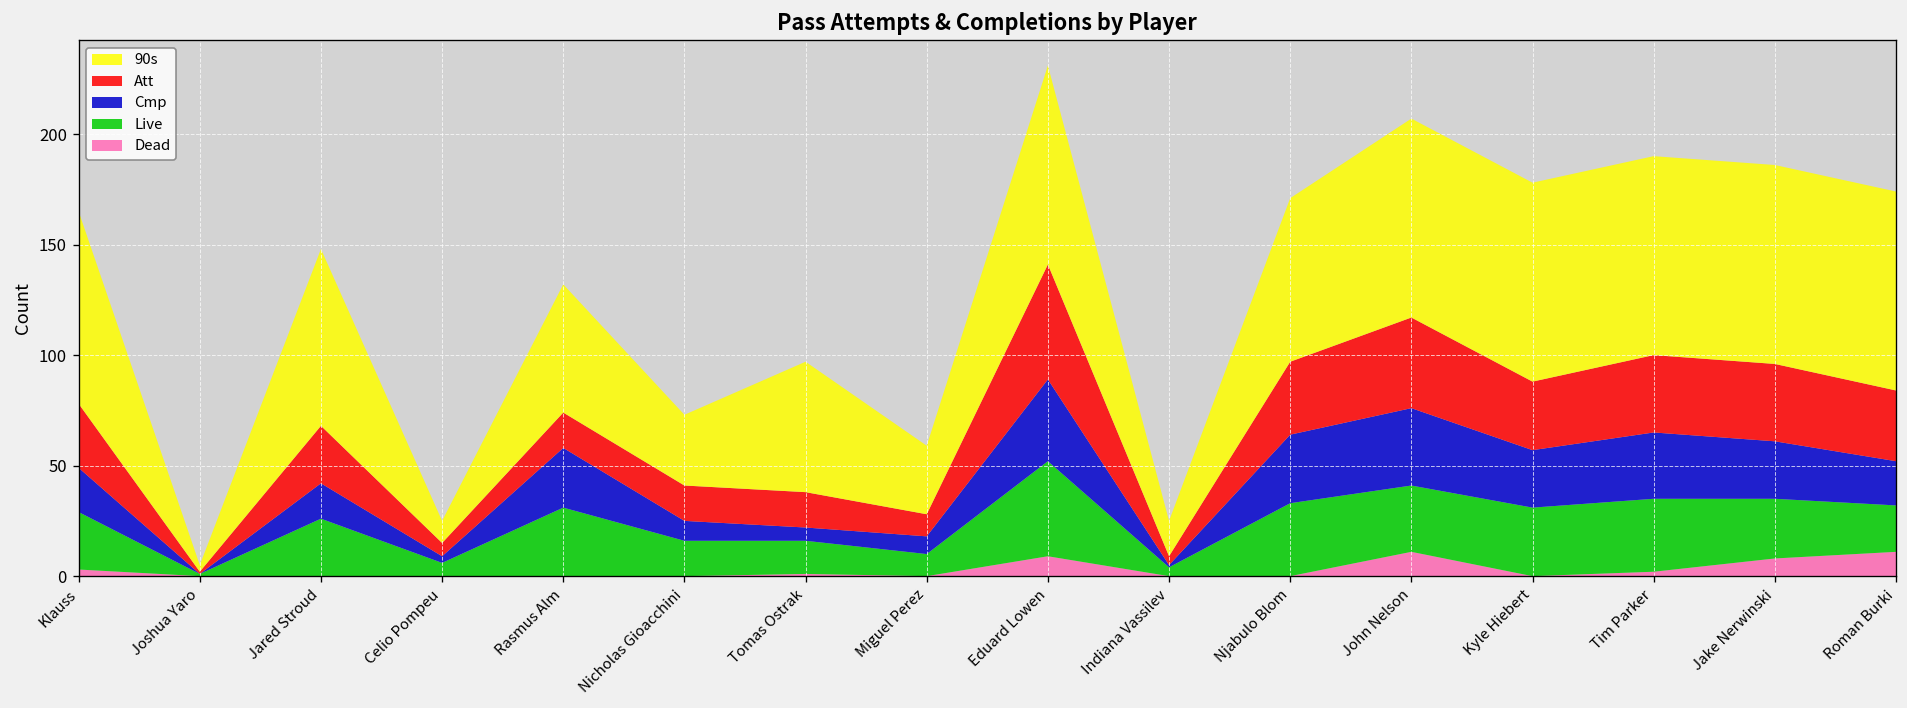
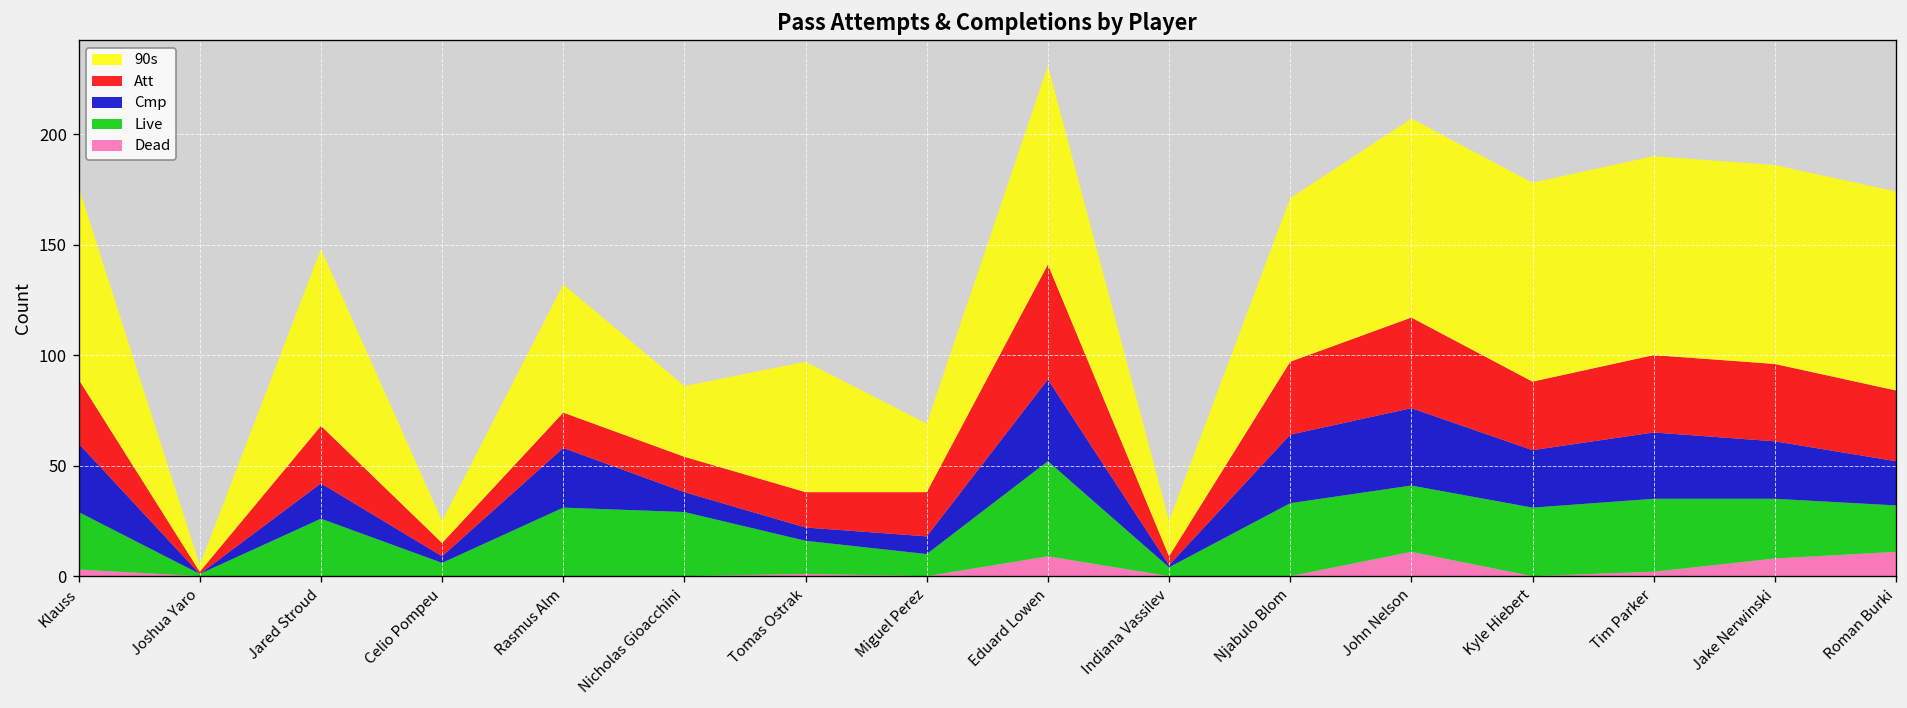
  {
    "Dead": {
      "Klauss": 3,
      "Jared Stroud": 0,
      "Celio Pompeu": 0,
      "Rasmus Alm": 0,
      "Nicholas Gioacchini": 0,
      "Miguel Perez": 0,
      "Eduard Lowen": 9,
      "Indiana Vassilev": 0,
      "Njabulo Blom": 0,
      "John Nelson": 11,
      "Kyle Hiebert": 0,
      "Tim Parker": 2,
      "Jake Nerwinski": 8,
      "Roman Burki": 11
    },
    "Live": {
-     "Nicholas Gioacchini": 16
+     "Nicholas Gioacchini": 29
    },
    "Cmp": {
-     "Klauss": 20,
+     "Klauss": 31,
      "Jared Stroud": 16,
      "Celio Pompeu": 3,
      "Rasmus Alm": 27,
      "Nicholas Gioacchini": 9,
      "Tomas Ostrak": 6,
      "Miguel Perez": 8,
      "Eduard Lowen": 37,
      "Njabulo Blom": 31,
      "John Nelson": 35,
      "Kyle Hiebert": 26,
      "Tim Parker": 30,
      "Jake Nerwinski": 26,
      "Roman Burki": 20
    },
    "Att": {
      "Klauss": 29,
      "Jared Stroud": 26,
      "Celio Pompeu": 6,
      "Rasmus Alm": 16,
      "Nicholas Gioacchini": 16,
      "Tomas Ostrak": 16,
-     "Miguel Perez": 10,
+     "Miguel Perez": 20,
      "Eduard Lowen": 52,
      "Indiana Vassilev": 4,
      "Njabulo Blom": 33,
      "John Nelson": 41,
      "Kyle Hiebert": 31,
      "Tim Parker": 35,
      "Jake Nerwinski": 35,
      "Roman Burki": 32
    },
    "90s": {
      "Klauss": 87,
      "Joshua Yaro": 3,
      "Jared Stroud": 80,
      "Celio Pompeu": 10,
      "Rasmus Alm": 58,
      "Nicholas Gioacchini": 32,
      "Tomas Ostrak": 59,
      "Miguel Perez": 31,
      "Eduard Lowen": 90,
      "Indiana Vassilev": 16,
      "Njabulo Blom": 74,
      "John Nelson": 90,
      "Kyle Hiebert": 90,
      "Tim Parker": 90,
      "Jake Nerwinski": 90,
      "Roman Burki": 90
    }
  }
